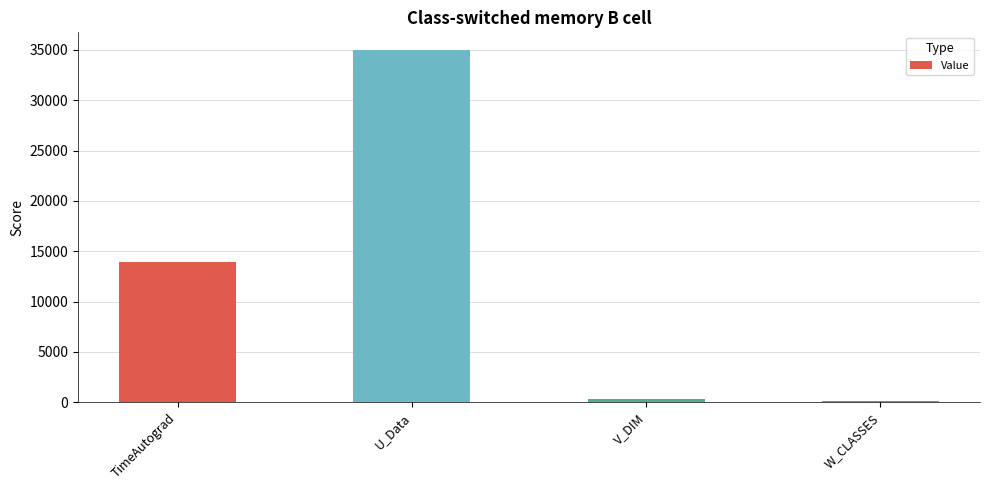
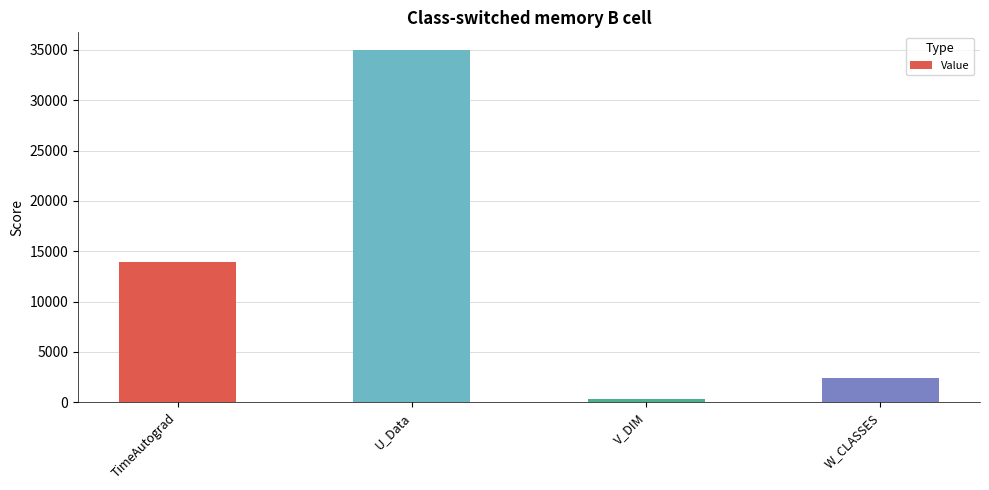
  {
    "TimeAutograd": 13900,
    "U_Data": 35000,
    "V_DIM": 300,
-   "W_CLASSES": 100
+   "W_CLASSES": 2400
  }
